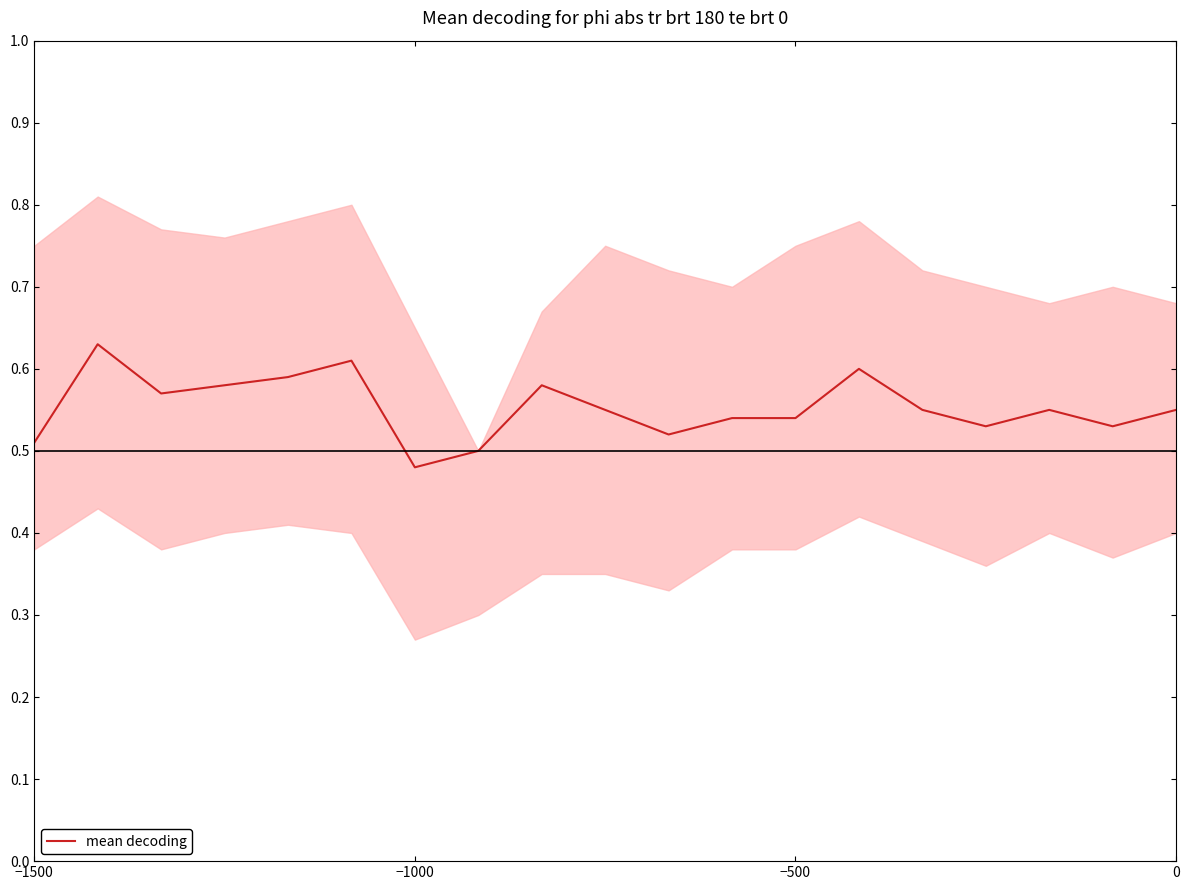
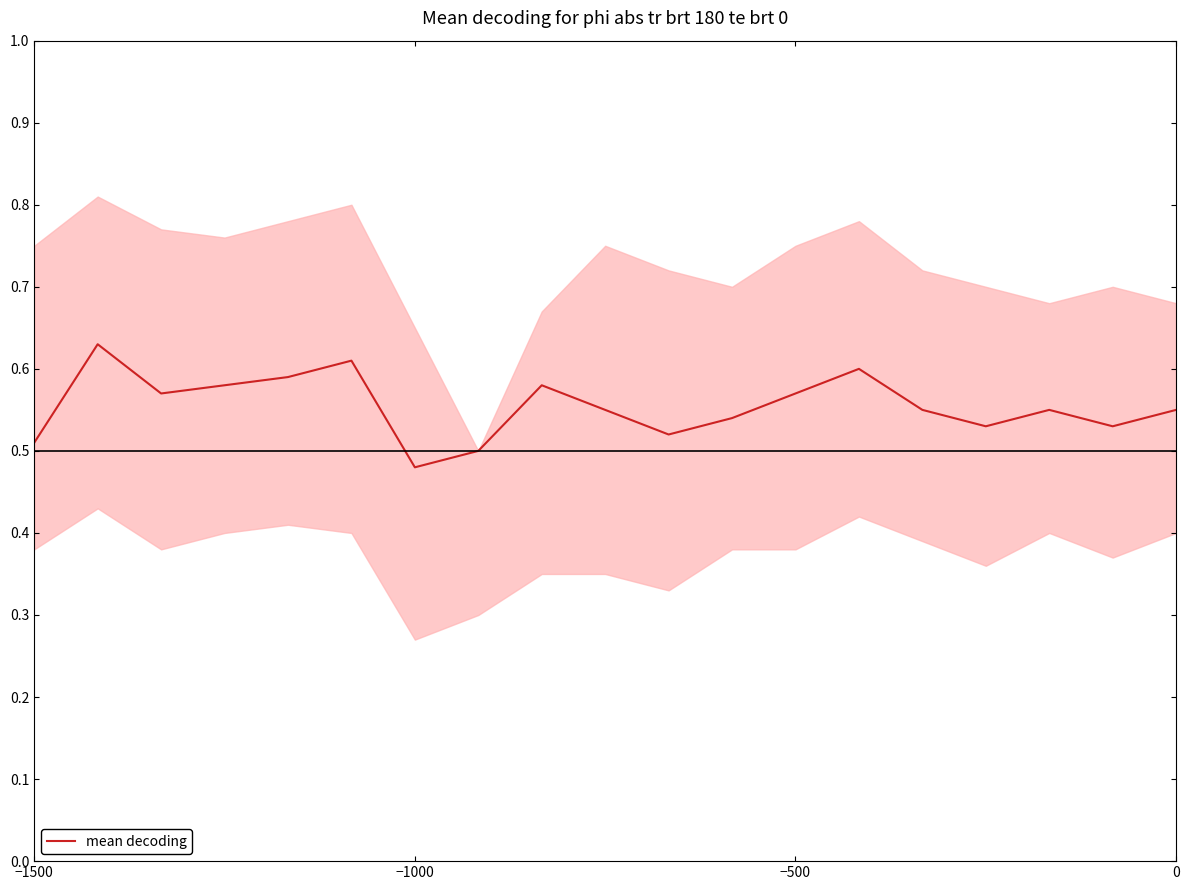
  {
    "mean decoding": {
      "−1500": 0.51,
      "−1000": 0.48,
-     "−500": 0.54,
+     "−500": 0.57,
      "0": 0.55
    }
  }
